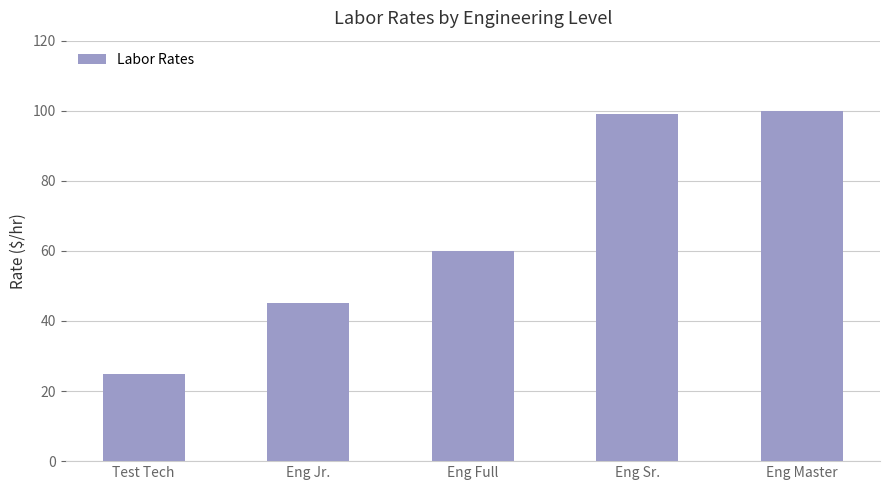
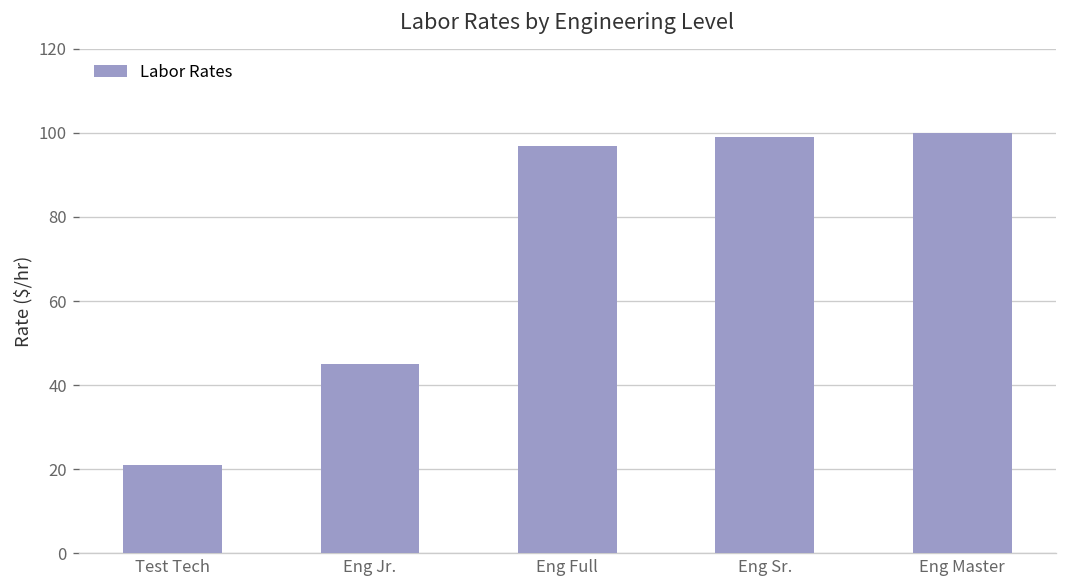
  {
-   "Test Tech": 25,
+   "Test Tech": 21,
    "Eng Jr.": 45,
-   "Eng Full": 60,
+   "Eng Full": 97,
    "Eng Sr.": 99,
    "Eng Master": 100
  }
